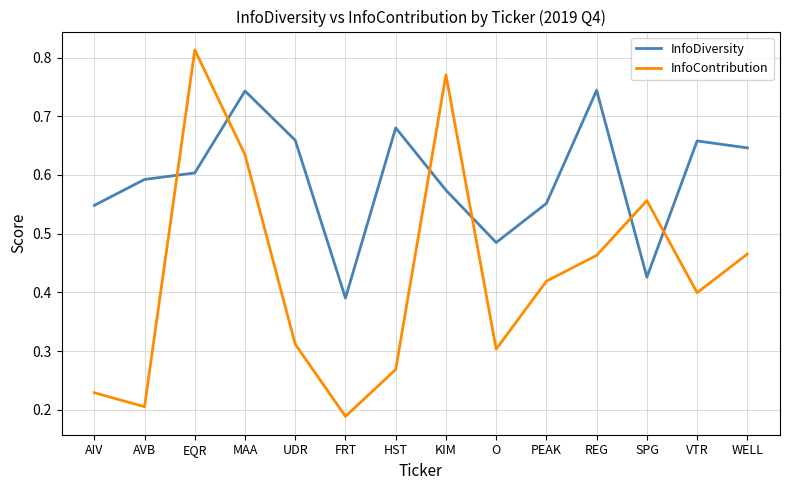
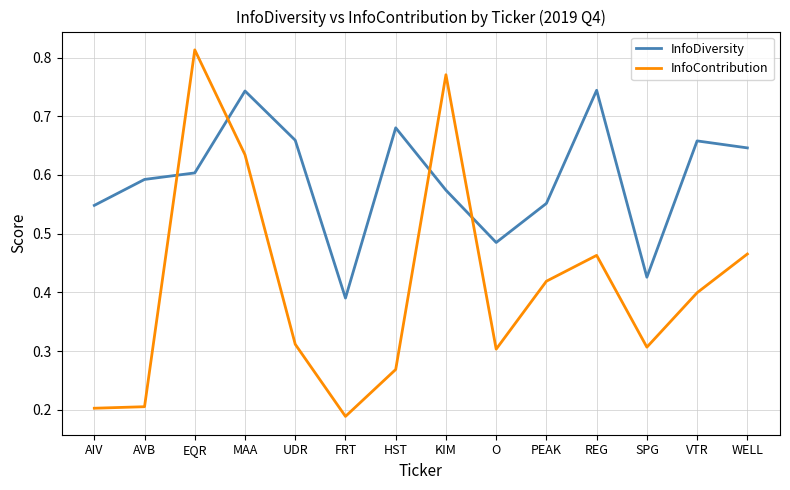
  {
    "InfoDiversity": {
      "AIV": 0.55,
      "AVB": 0.59,
      "EQR": 0.60,
      "MAA": 0.74,
      "UDR": 0.66,
      "FRT": 0.39,
      "HST": 0.68,
      "KIM": 0.57,
      "O": 0.49,
      "PEAK": 0.55,
      "REG": 0.74,
      "SPG": 0.43,
      "VTR": 0.66,
      "WELL": 0.65
    },
    "InfoContribution": {
-     "AIV": 0.23,
+     "AIV": 0.20,
      "AVB": 0.21,
      "EQR": 0.81,
      "MAA": 0.63,
      "UDR": 0.31,
      "FRT": 0.19,
      "HST": 0.27,
      "KIM": 0.77,
      "O": 0.30,
      "PEAK": 0.42,
      "REG": 0.46,
-     "SPG": 0.56,
+     "SPG": 0.31,
      "VTR": 0.40,
      "WELL": 0.47
    }
  }
